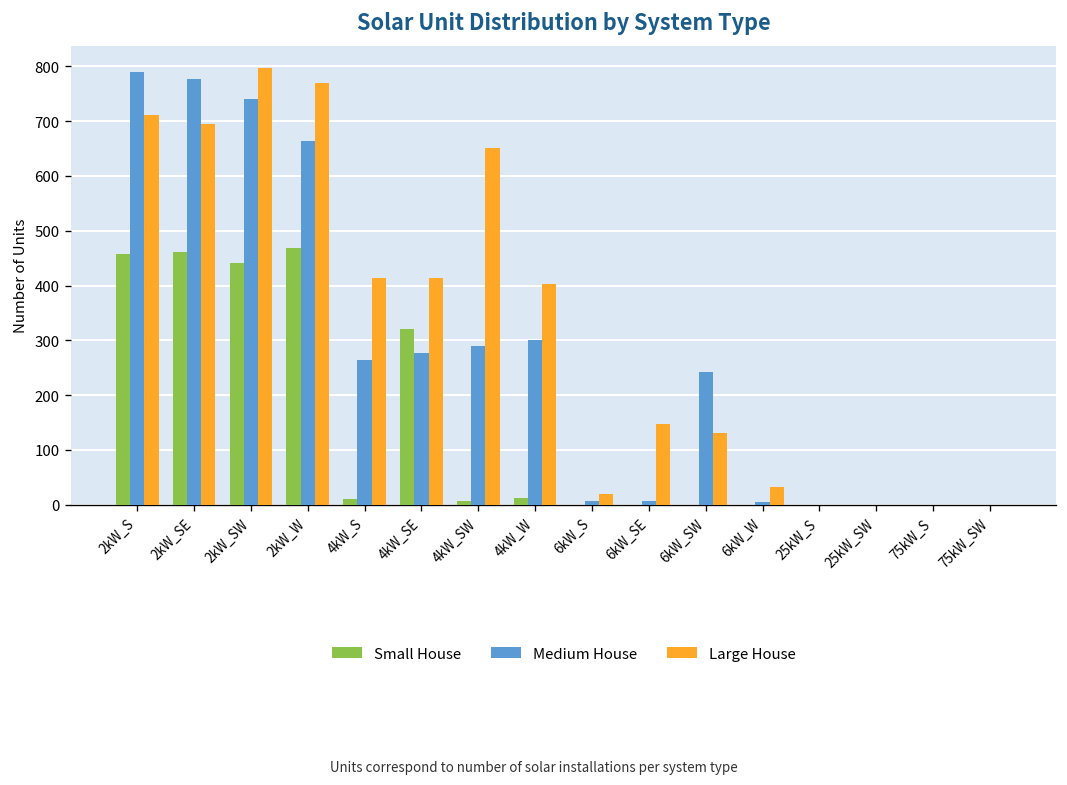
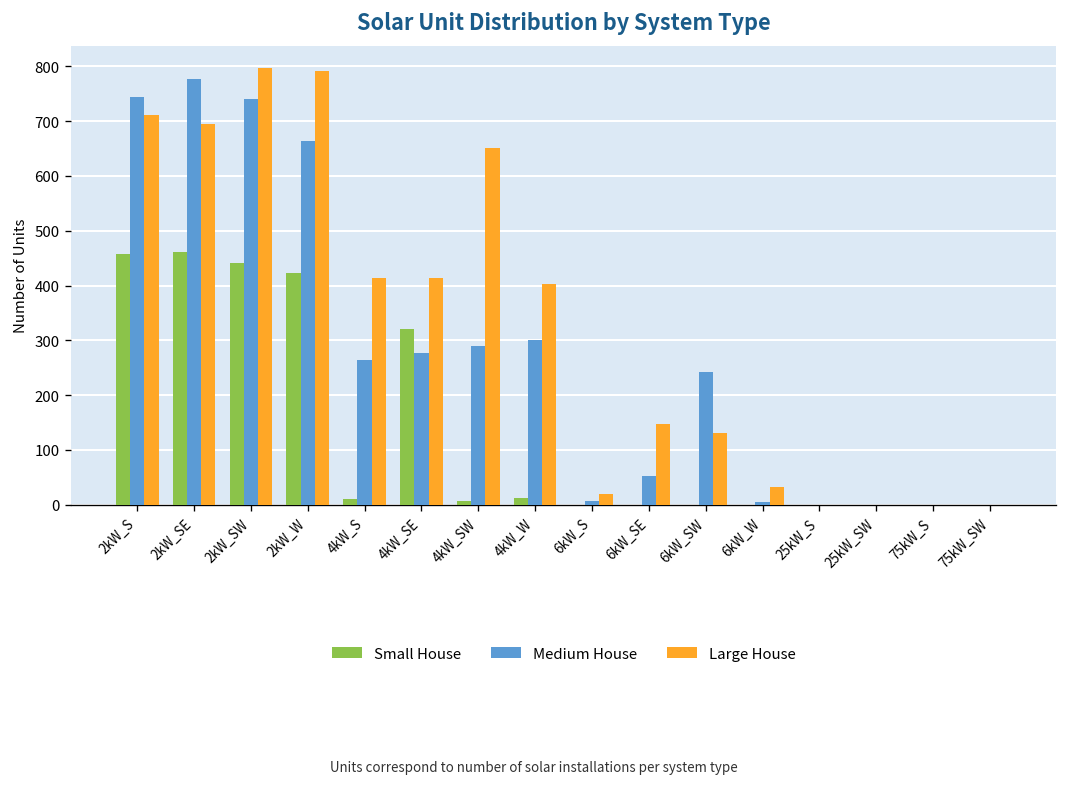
  {
    "Small House": {
      "2kW_S": 460,
      "2kW_SE": 460,
      "2kW_SW": 440,
-     "2kW_W": 470,
+     "2kW_W": 420,
      "4kW_S": 10,
      "4kW_SE": 320,
      "4kW_SW": 10,
      "4kW_W": 10,
      "6kW_S": 0,
      "6kW_SE": 0,
      "6kW_SW": 0,
      "6kW_W": 0,
      "25kW_S": 0,
      "25kW_SW": 0,
      "75kW_S": 0,
      "75kW_SW": 0
    },
    "Medium House": {
-     "2kW_S": 790,
+     "2kW_S": 750,
      "2kW_SE": 780,
      "2kW_SW": 740,
      "2kW_W": 660,
      "4kW_S": 260,
      "4kW_SE": 280,
      "4kW_SW": 290,
      "4kW_W": 300,
      "6kW_S": 10,
-     "6kW_SE": 10,
+     "6kW_SE": 50,
      "6kW_SW": 240,
      "25kW_S": 0,
      "25kW_SW": 0,
      "75kW_S": 0,
      "75kW_SW": 0
    },
    "Large House": {
      "2kW_S": 710,
      "2kW_SE": 690,
      "2kW_SW": 800,
-     "2kW_W": 770,
+     "2kW_W": 790,
      "4kW_S": 410,
      "4kW_SE": 410,
      "4kW_SW": 650,
      "4kW_W": 400,
      "6kW_S": 20,
      "6kW_SE": 150,
      "6kW_SW": 130,
      "6kW_W": 30,
      "25kW_S": 0,
      "25kW_SW": 0,
      "75kW_S": 0,
      "75kW_SW": 0
    }
  }
